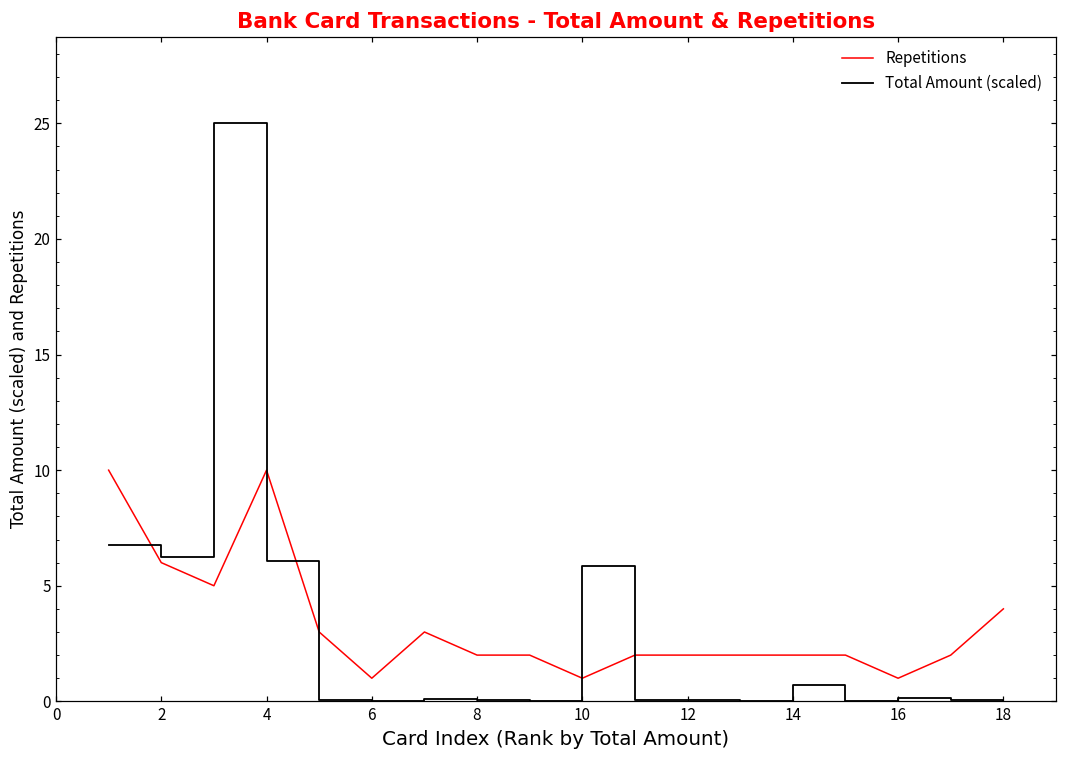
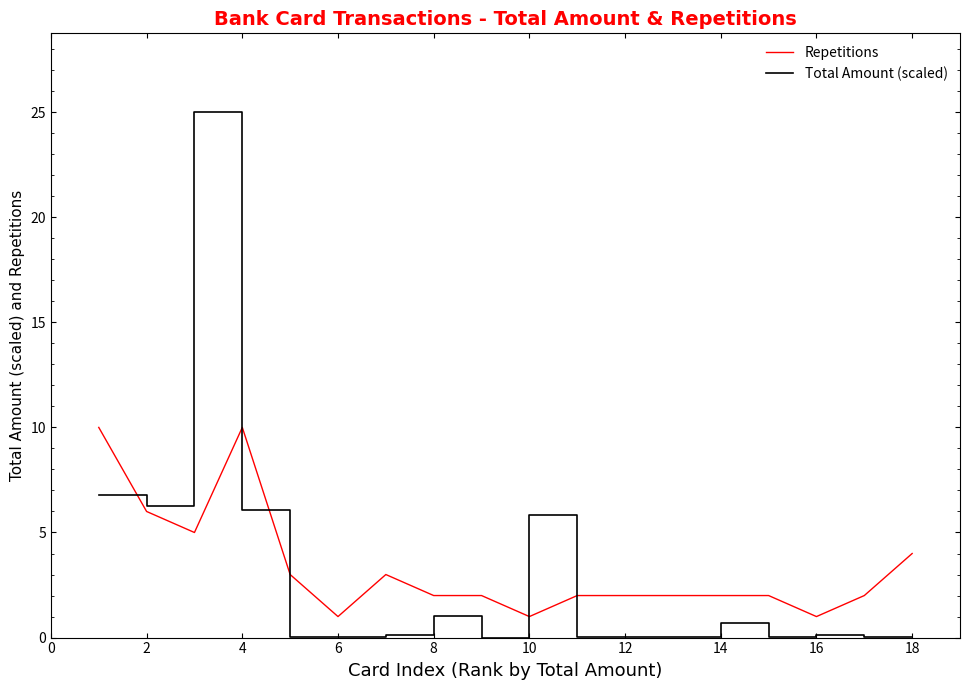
  {
    "Repetitions": {
      "2": 6.0,
      "4": 10.0,
      "6": 1.0,
      "8": 2.0,
      "10": 1.0,
      "12": 2.0,
      "14": 2.0,
      "16": 1.0,
      "18": 4.0
    },
    "Total Amount (scaled)": {
      "2": 6.3,
      "4": 6.1,
      "6": 0.0,
-     "8": 0.1,
+     "8": 1.0,
      "10": 5.8,
      "12": 0.0,
      "14": 0.7,
      "16": 0.1,
      "18": 0.0
    }
  }
